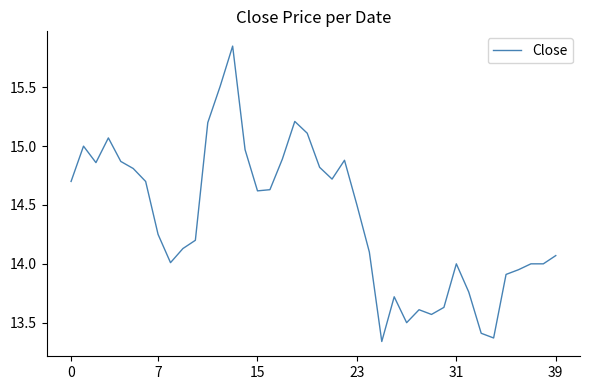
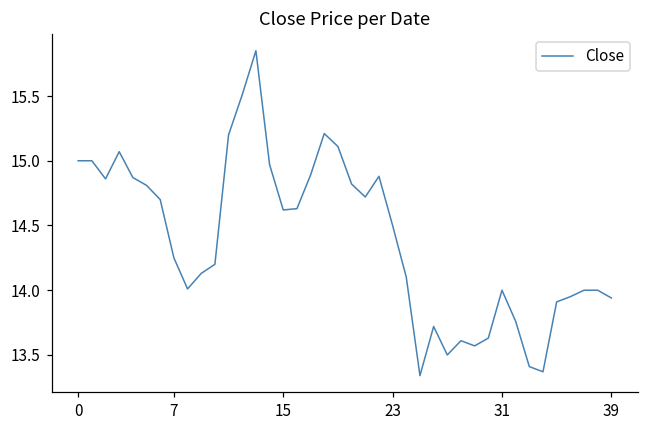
  {
-   "0": 14.7,
+   "0": 15.0,
    "7": 14.25,
    "15": 14.62,
    "23": 14.50,
    "31": 14.00,
-   "39": 14.07
+   "39": 13.94
  }
